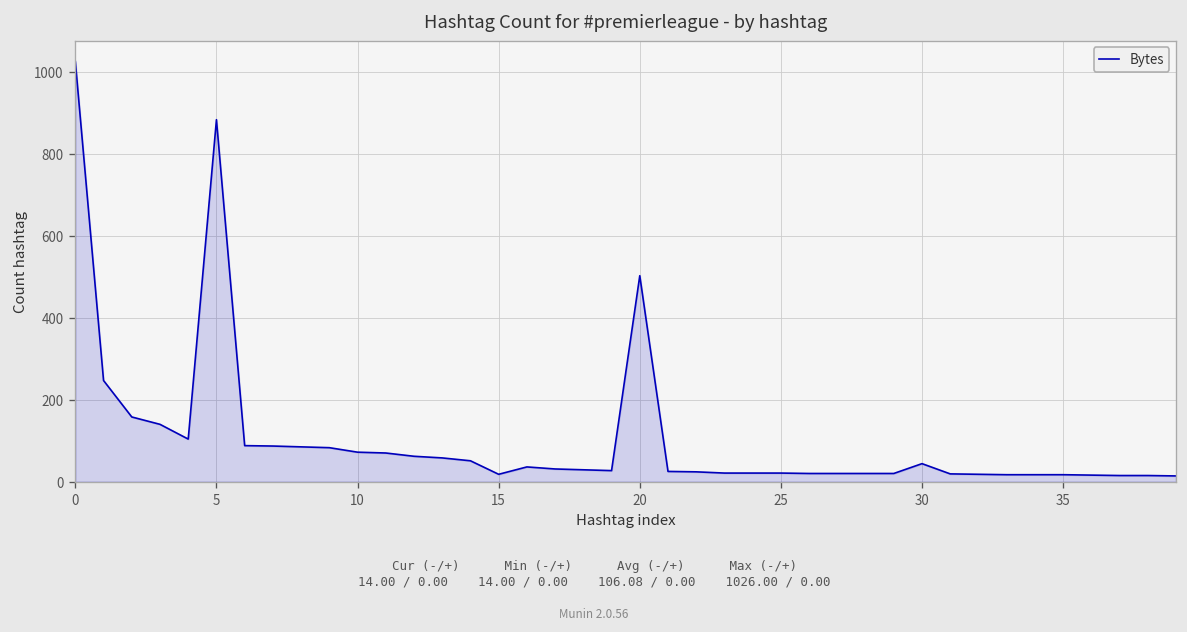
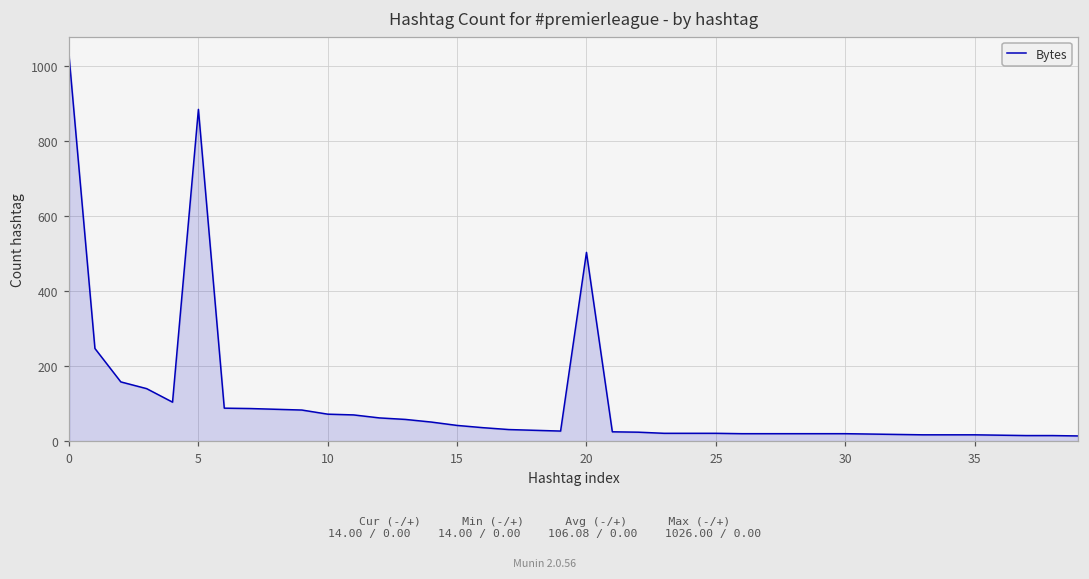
  {
    "0": 1030,
    "5": 880,
    "10": 70,
-   "15": 20,
+   "15": 40,
    "20": 500,
    "25": 20,
-   "30": 40,
+   "30": 20,
    "35": 20
  }
